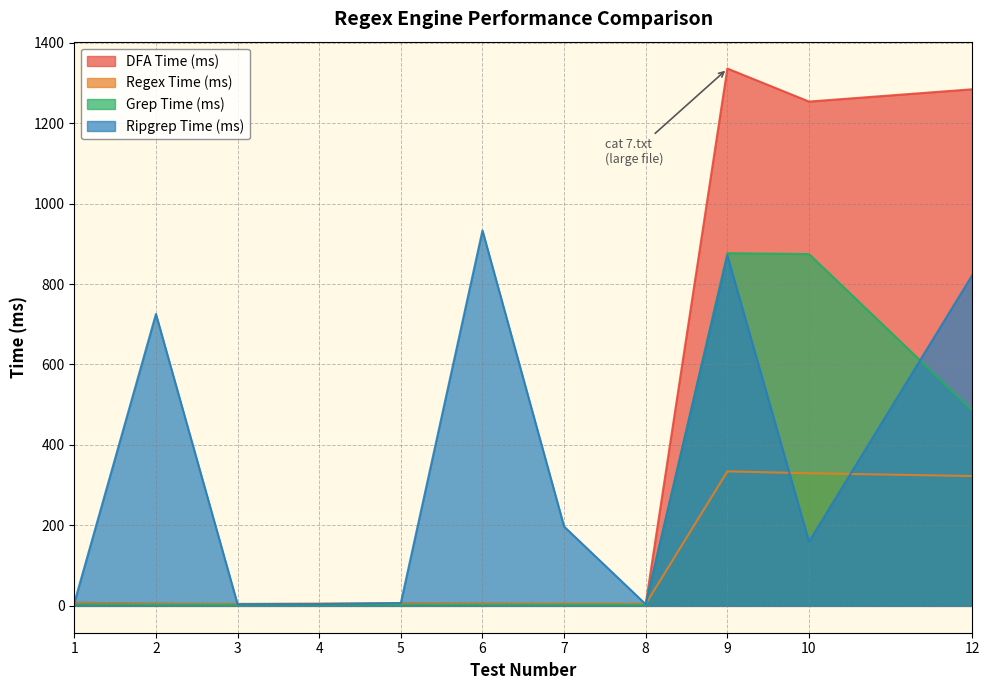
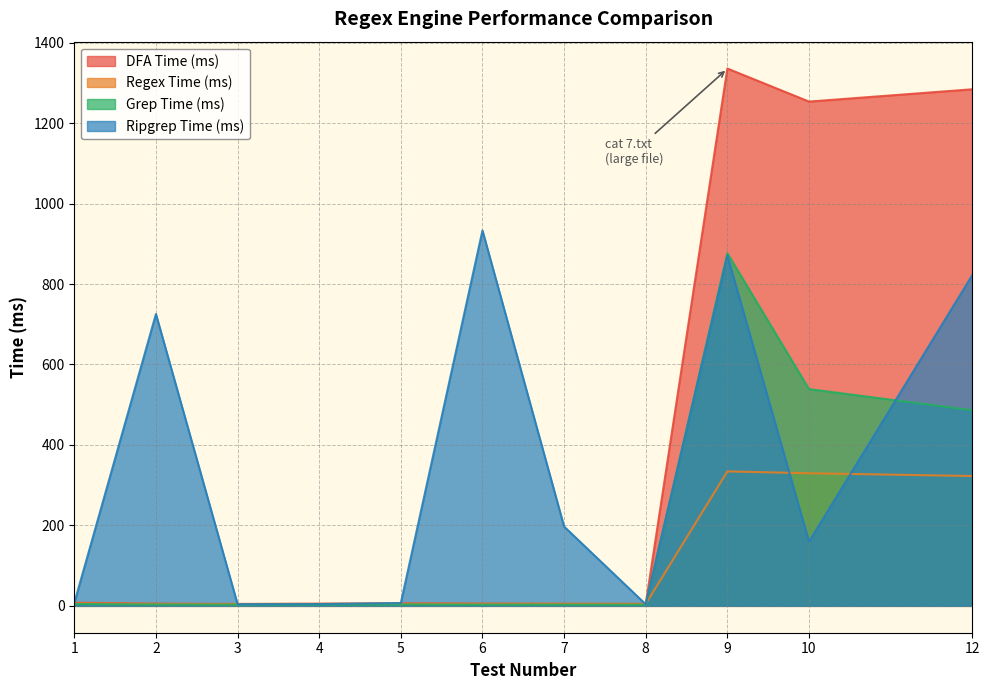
  {
    "Grep Time (ms)": {
-     "10": 870,
+     "10": 540,
      "12": 490
    },
    "Ripgrep Time (ms)": {
      "2": 730,
      "6": 930,
      "7": 200,
      "10": 160,
      "12": 820
    }
  }
